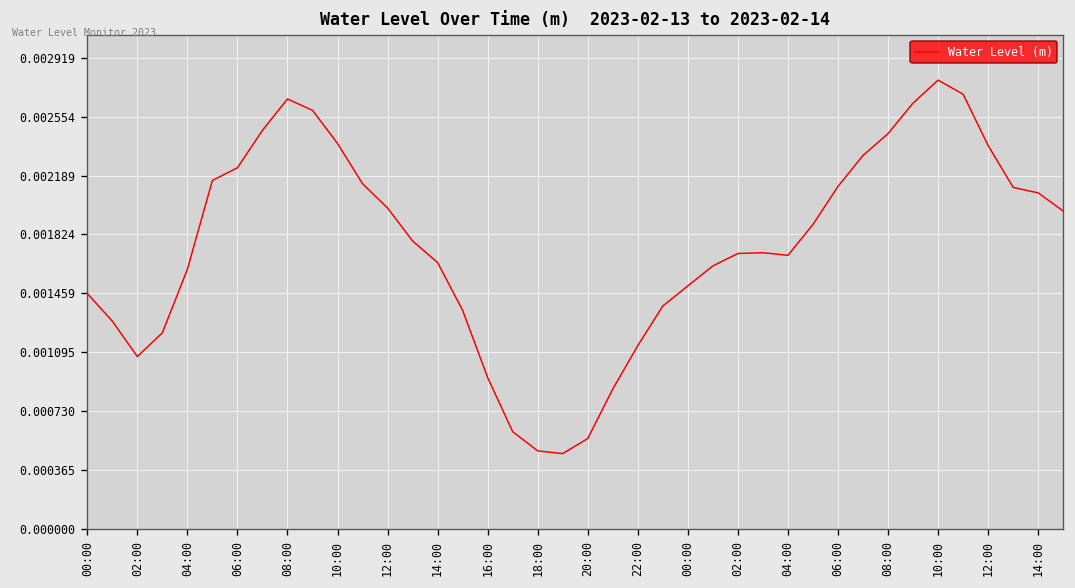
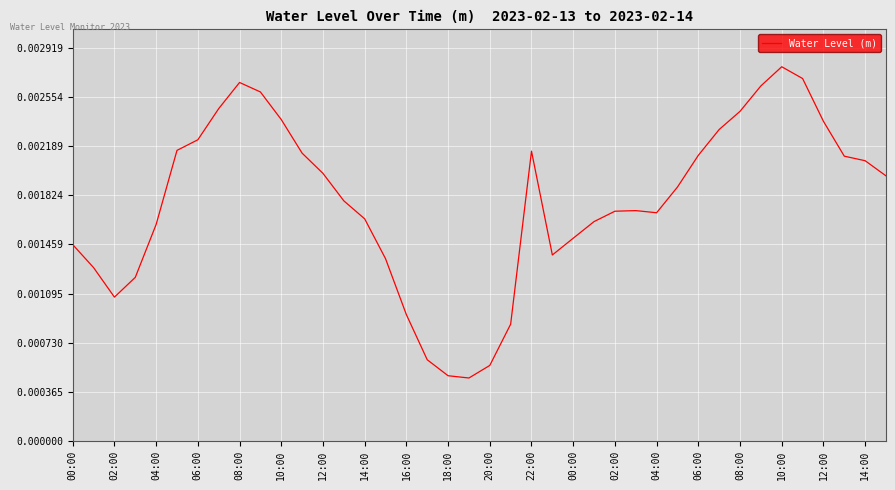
  {
    "16:00": 0.00094,
    "18:00": 0.00048,
    "20:00": 0.00056,
-   "22:00": 0.00114
+   "22:00": 0.00215
  }
